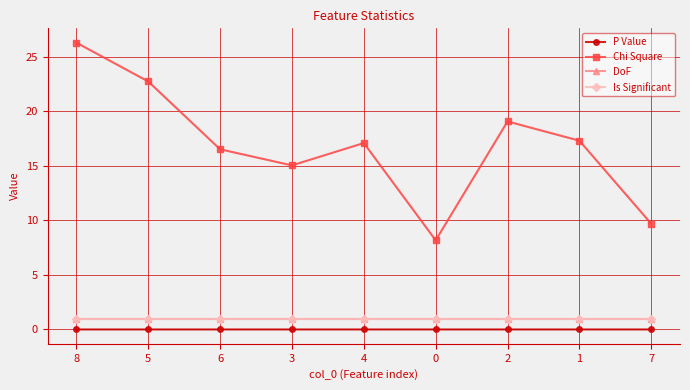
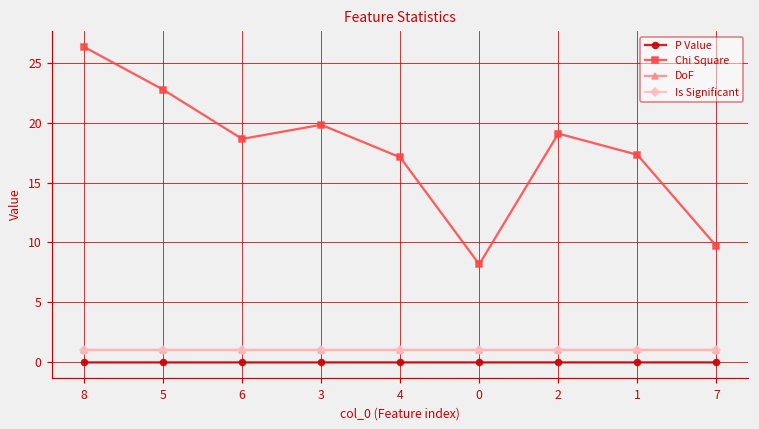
  {
    "P Value": {
      "8": 0.0,
      "5": 0.0,
      "6": 0.0,
      "3": 0.0,
      "4": 0.0,
      "0": 0.0,
      "2": 0.0,
      "1": 0.0,
      "7": 0.0
    },
    "Chi Square": {
      "8": 26.3,
      "5": 22.7,
-     "6": 16.5,
-     "3": 15.0,
+     "6": 18.6,
+     "3": 19.8,
      "4": 17.1,
      "0": 8.2,
      "2": 19.1,
      "1": 17.3,
      "7": 9.7
    },
    "Is Significant": {
      "8": 1.0,
      "5": 1.0,
      "6": 1.0,
      "3": 1.0,
      "4": 1.0,
      "0": 1.0,
      "2": 1.0,
      "1": 1.0,
      "7": 1.0
    }
  }
